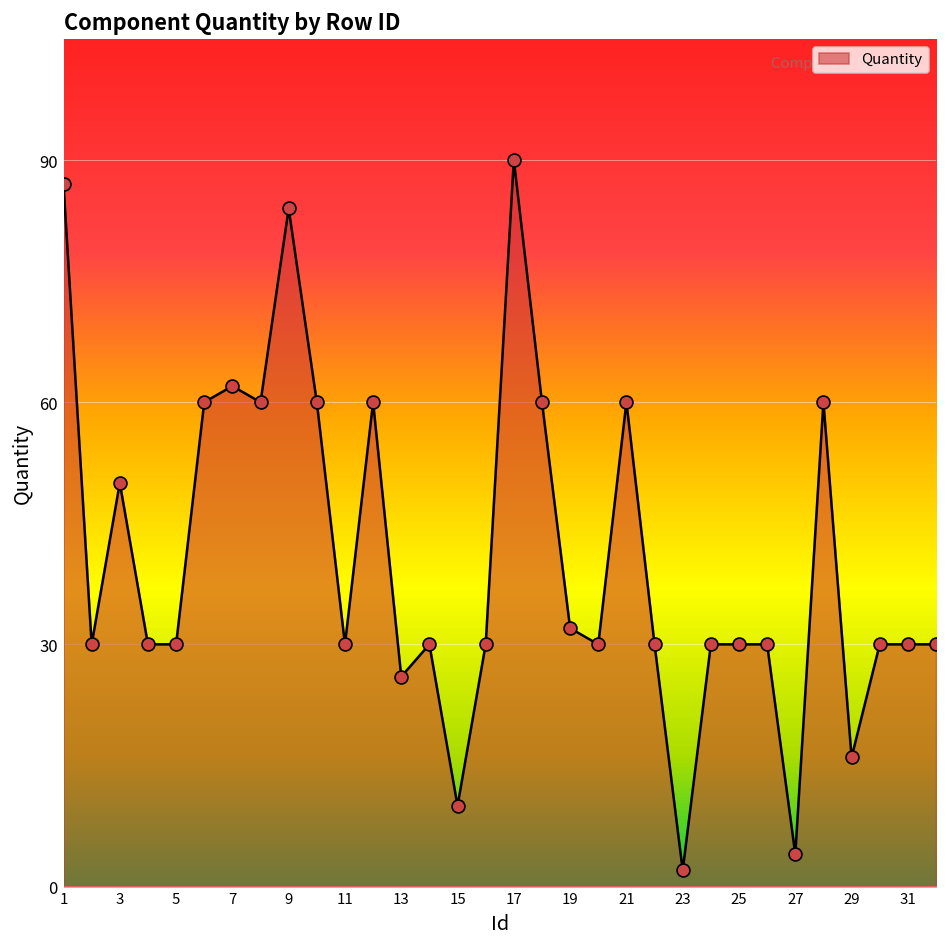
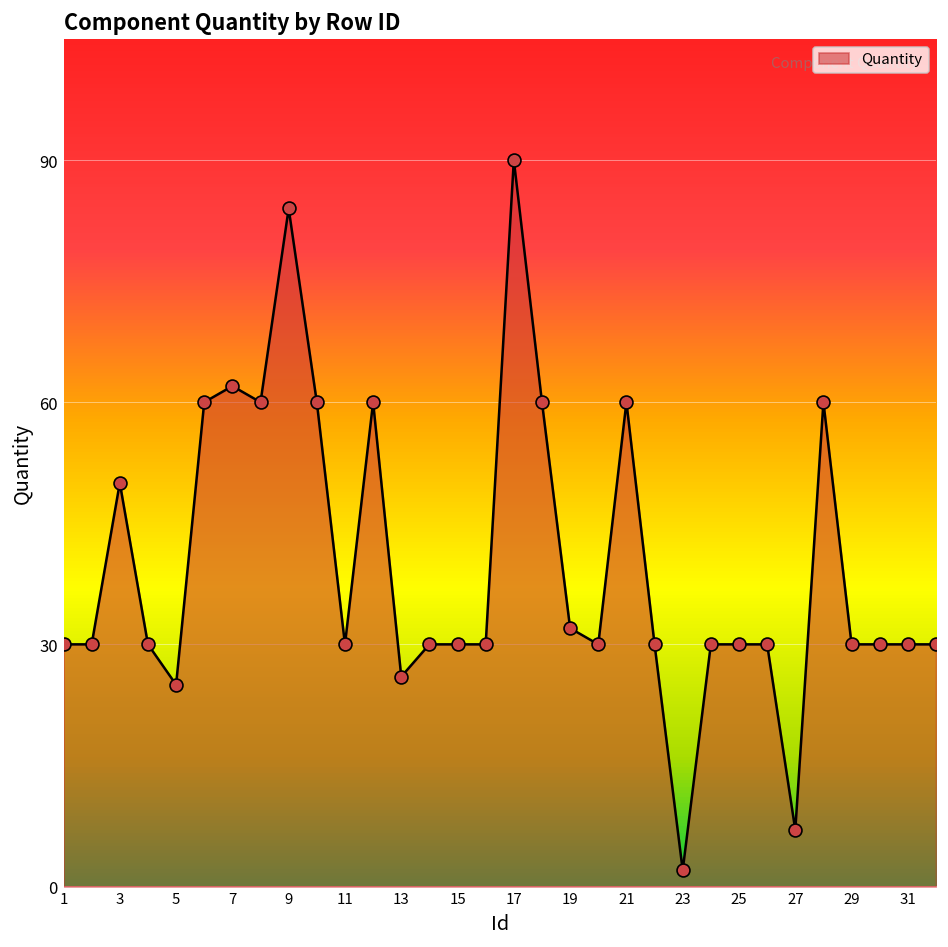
  {
-   "1": 87,
+   "1": 30,
    "3": 50,
-   "5": 30,
+   "5": 25,
    "7": 62,
    "9": 84,
    "11": 30,
    "13": 26,
-   "15": 10,
+   "15": 30,
    "17": 90,
    "19": 32,
    "21": 60,
    "23": 2,
    "25": 30,
-   "27": 4,
-   "29": 16,
+   "27": 7,
+   "29": 30,
    "31": 30
  }
